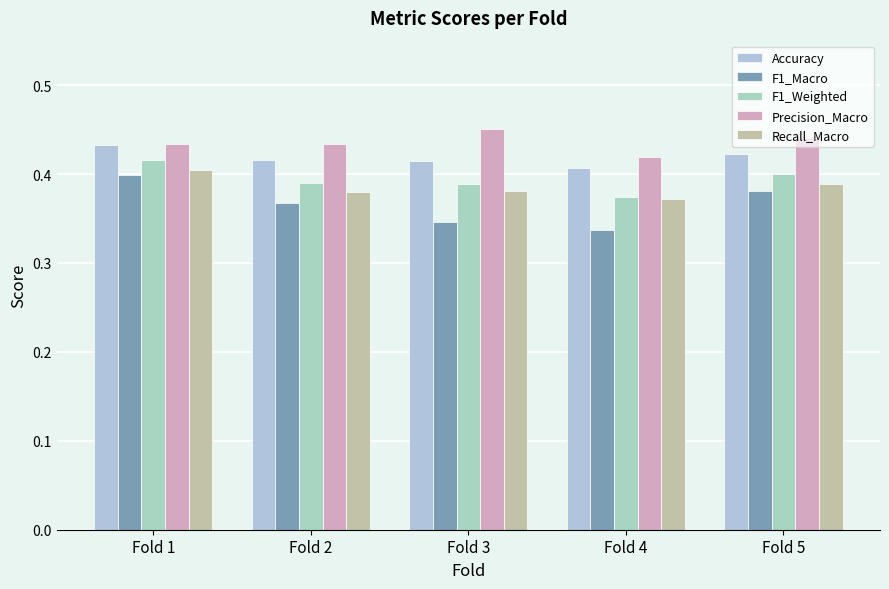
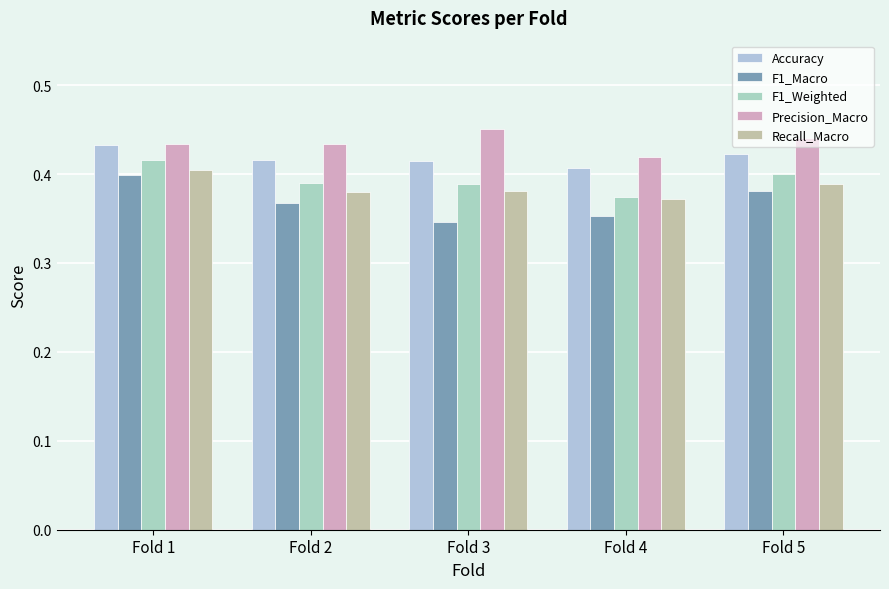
  {
    "F1_Macro": {
      "Fold 1": 0.40,
      "Fold 2": 0.37,
      "Fold 3": 0.35,
-     "Fold 4": 0.34,
+     "Fold 4": 0.35,
      "Fold 5": 0.38
    }
  }
